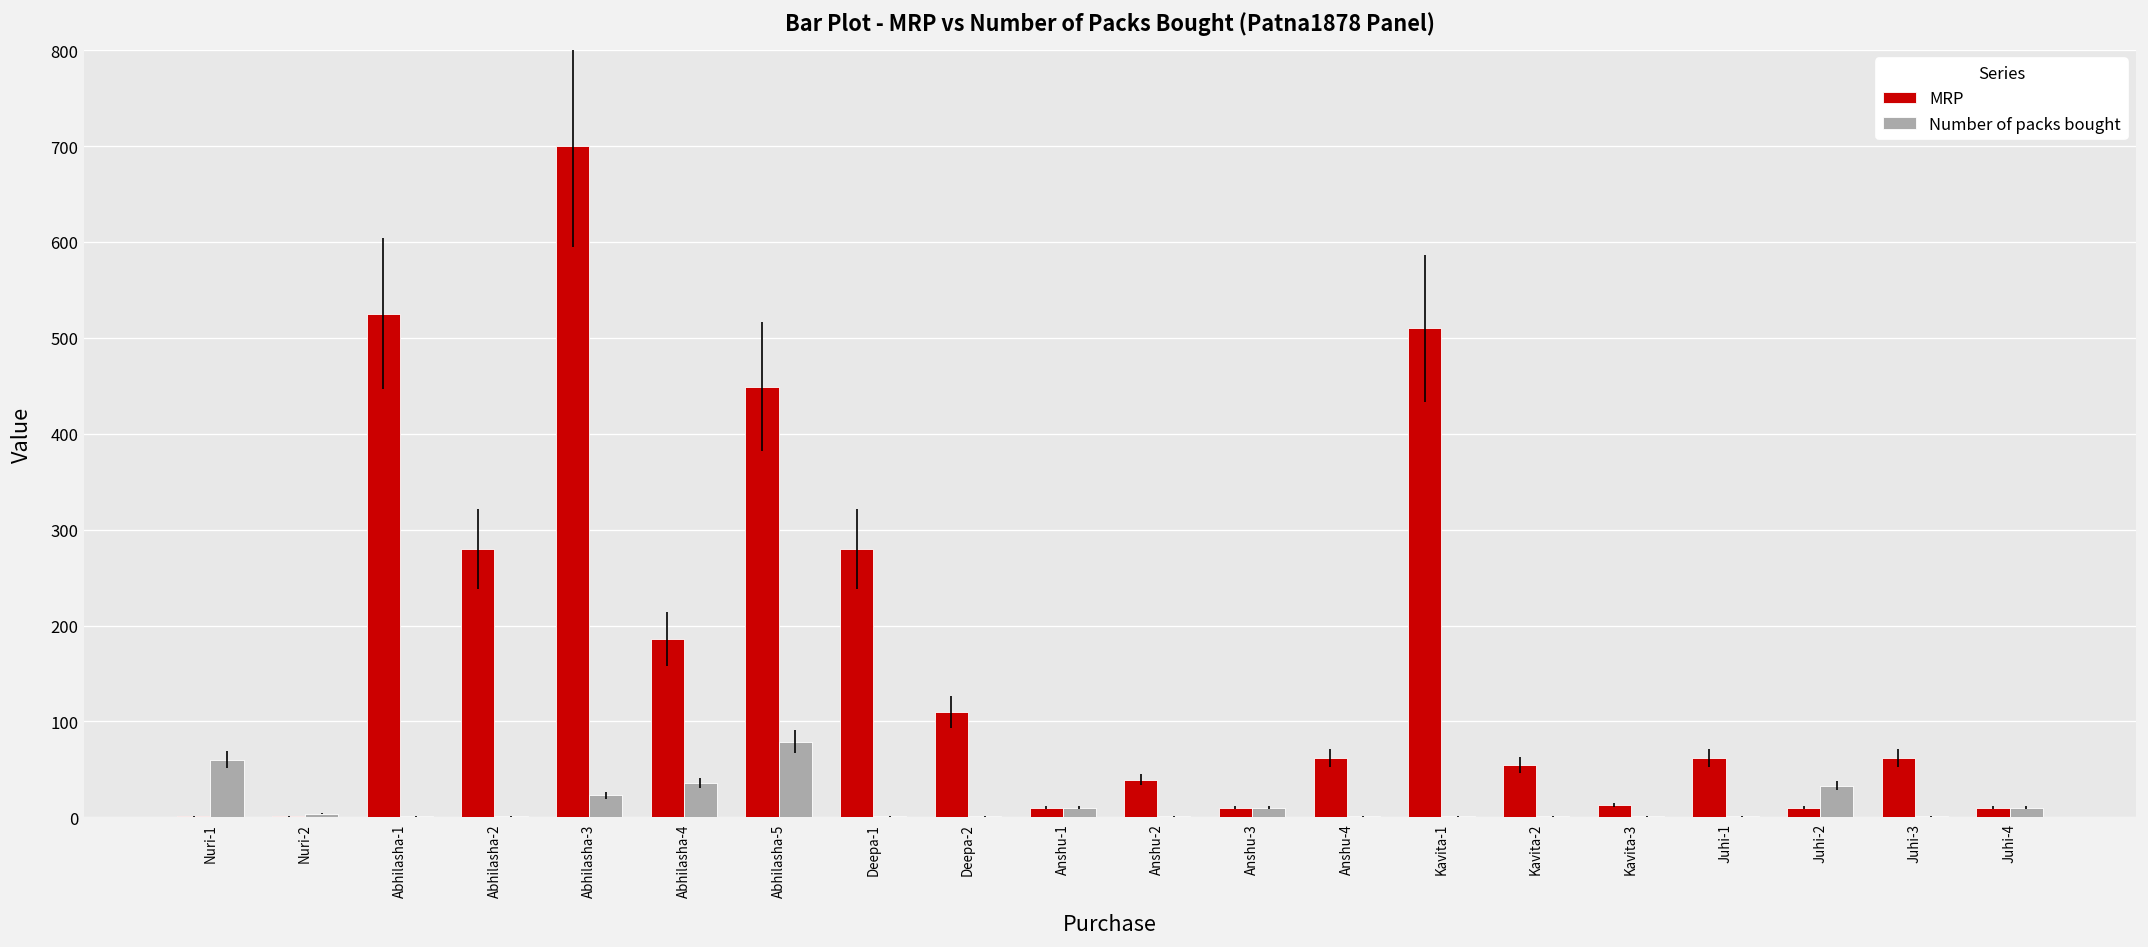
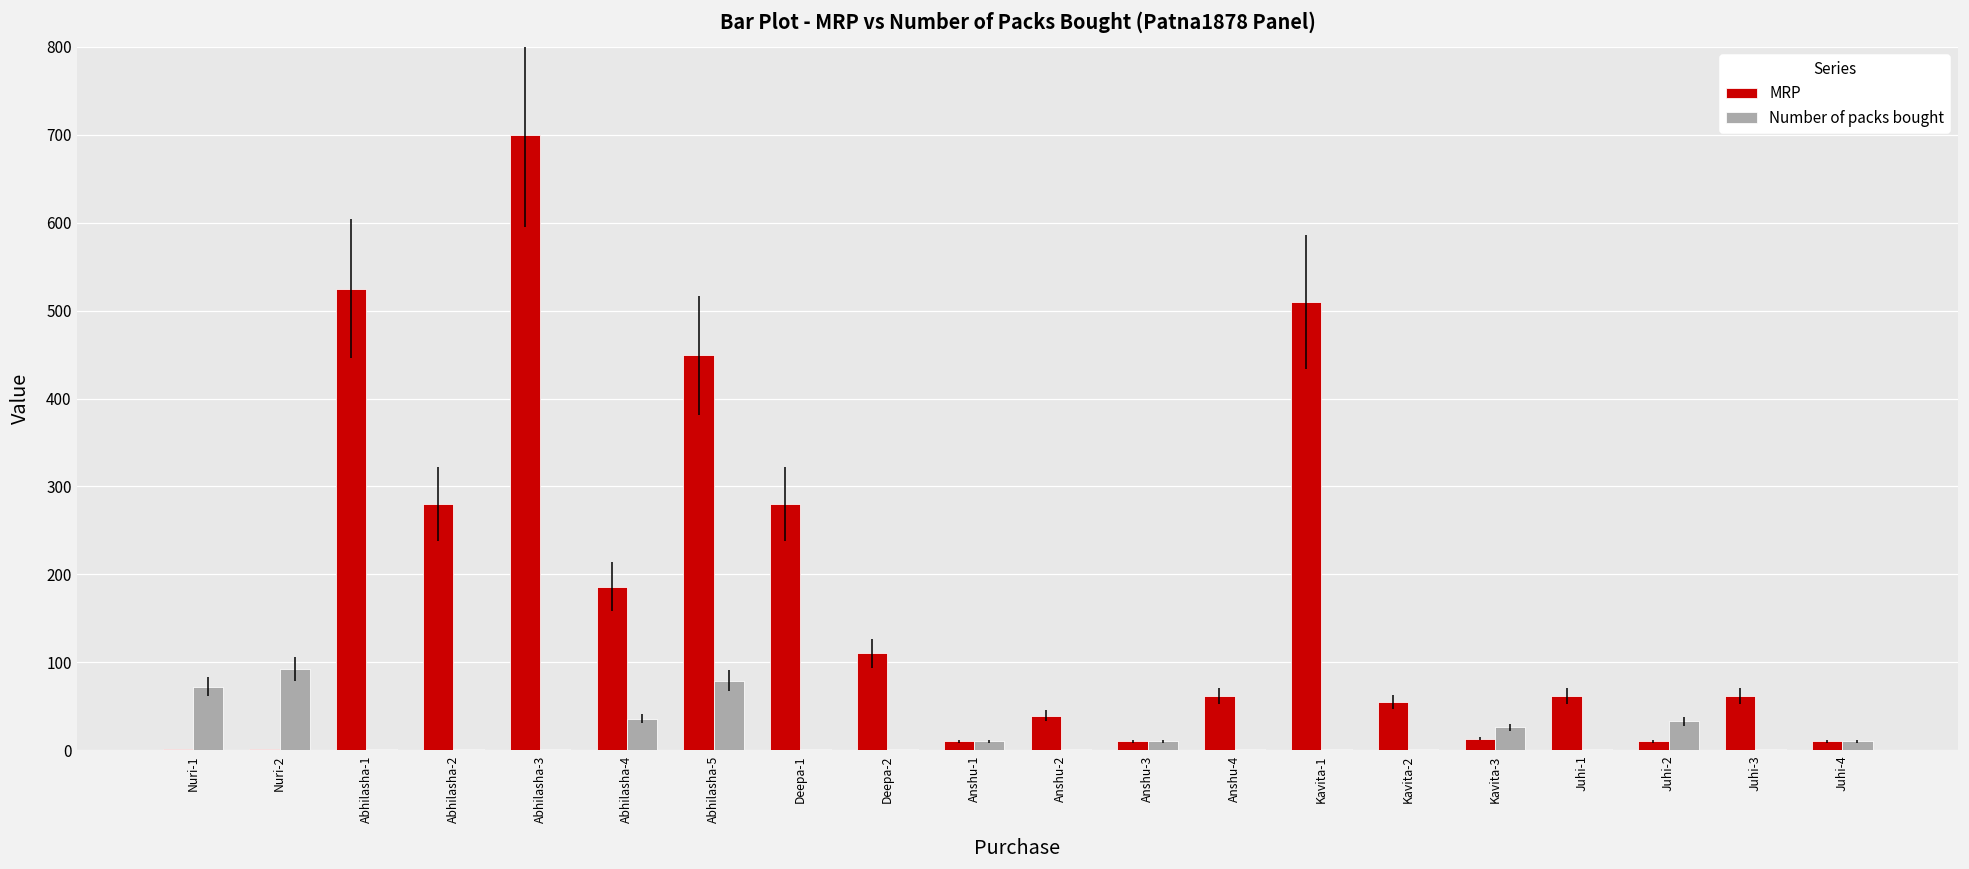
  {
    "MRP": {
      "Abhilasha-1": 530,
      "Abhilasha-2": 280,
      "Abhilasha-3": 700,
      "Abhilasha-4": 190,
      "Abhilasha-5": 450,
      "Deepa-1": 280,
      "Deepa-2": 110,
      "Anshu-1": 10,
      "Anshu-2": 40,
      "Anshu-3": 10,
      "Anshu-4": 60,
      "Kavita-1": 510,
      "Kavita-2": 60,
      "Kavita-3": 10,
      "Juhi-1": 60,
      "Juhi-2": 10,
      "Juhi-3": 60,
      "Juhi-4": 10
    },
    "Number of packs bought": {
-     "Nuri-1": 60,
-     "Nuri-2": 0,
-     "Abhilasha-3": 20,
+     "Nuri-1": 70,
+     "Nuri-2": 90,
+     "Abhilasha-3": 0,
      "Abhilasha-4": 40,
      "Abhilasha-5": 80,
      "Anshu-1": 10,
      "Anshu-3": 10,
-     "Kavita-3": 0,
+     "Kavita-3": 30,
      "Juhi-2": 30,
      "Juhi-4": 10
    }
  }
